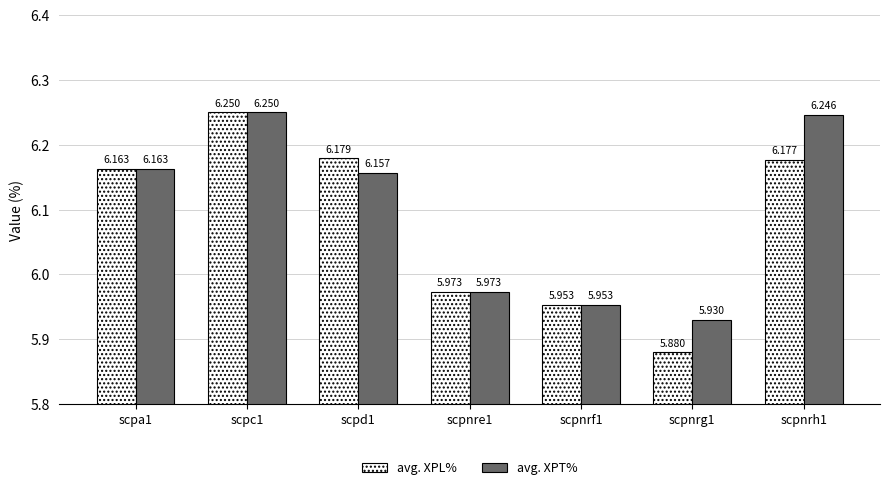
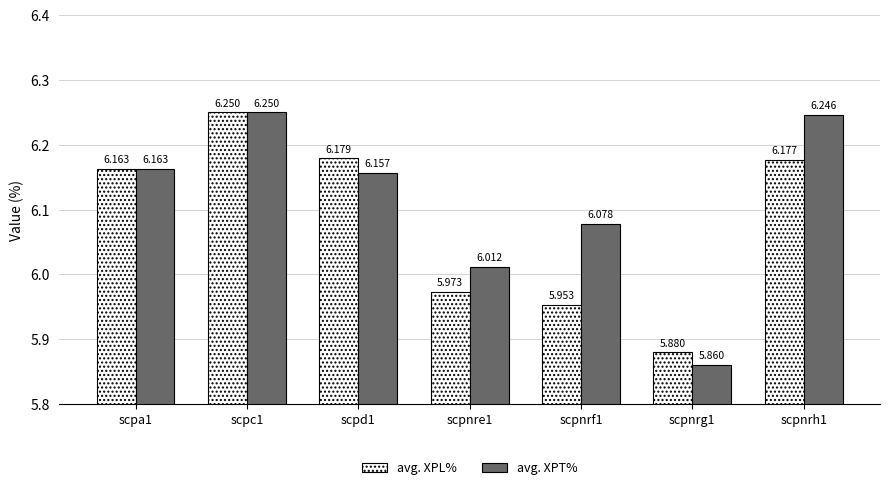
  {
    "avg. XPL%": {
      "scpa1": 6.163,
      "scpc1": 6.250,
      "scpd1": 6.179,
      "scpnre1": 5.973,
      "scpnrf1": 5.953,
      "scpnrg1": 5.880,
      "scpnrh1": 6.177
    },
    "avg. XPT%": {
      "scpa1": 6.163,
      "scpc1": 6.250,
      "scpd1": 6.157,
-     "scpnre1": 5.973,
-     "scpnrf1": 5.953,
-     "scpnrg1": 5.930,
+     "scpnre1": 6.012,
+     "scpnrf1": 6.078,
+     "scpnrg1": 5.860,
      "scpnrh1": 6.246
    }
  }
